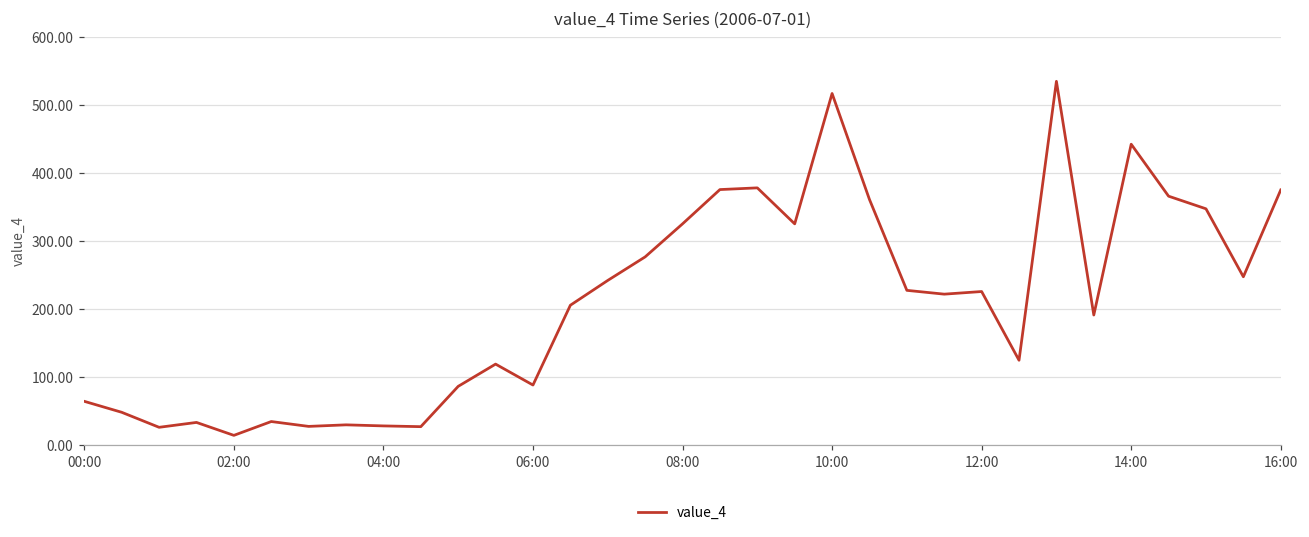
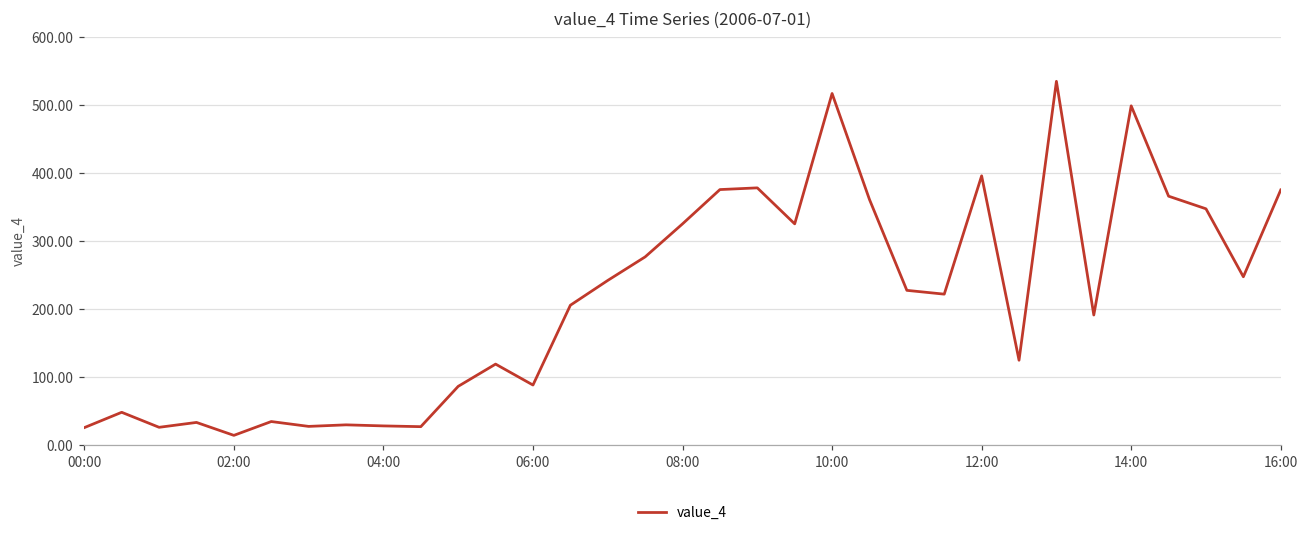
  {
-   "00:00": 60,
+   "00:00": 30,
    "02:00": 10,
    "04:00": 30,
    "06:00": 90,
    "08:00": 330,
    "10:00": 520,
-   "12:00": 230,
-   "14:00": 440,
+   "12:00": 400,
+   "14:00": 500,
    "16:00": 380
  }
